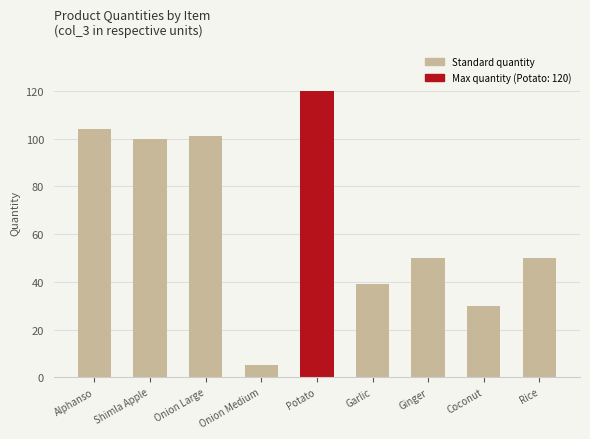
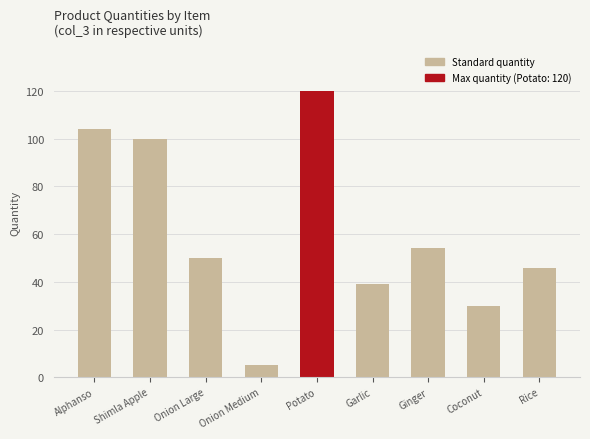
  {
    "Alphanso": 104,
    "Shimla Apple": 100,
-   "Onion Large": 101,
+   "Onion Large": 50,
    "Onion Medium": 5,
    "Potato": 120,
    "Garlic": 39,
-   "Ginger": 50,
+   "Ginger": 54,
    "Coconut": 30,
-   "Rice": 50
+   "Rice": 46
  }
